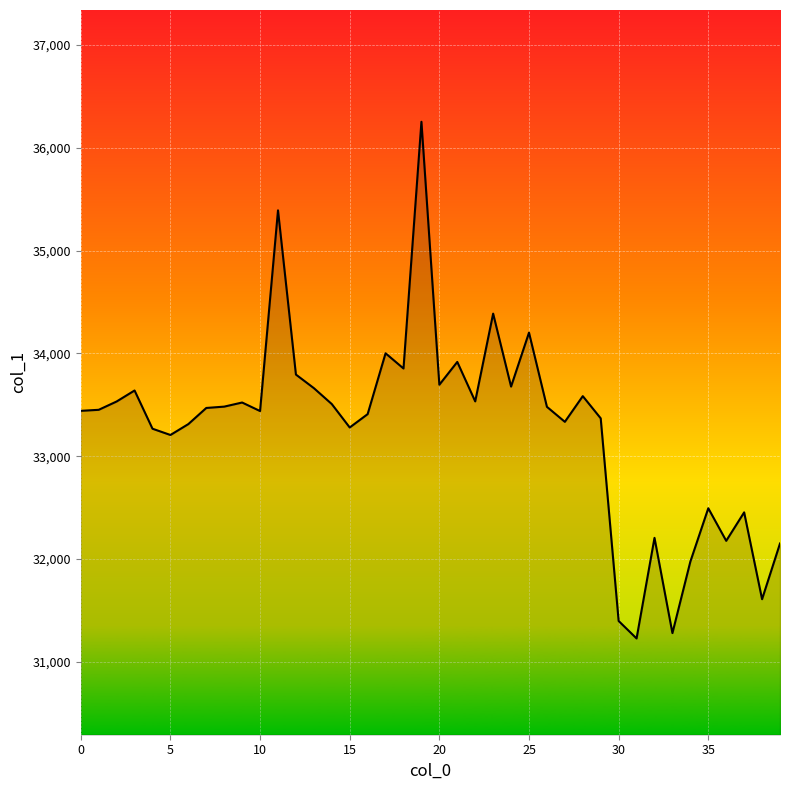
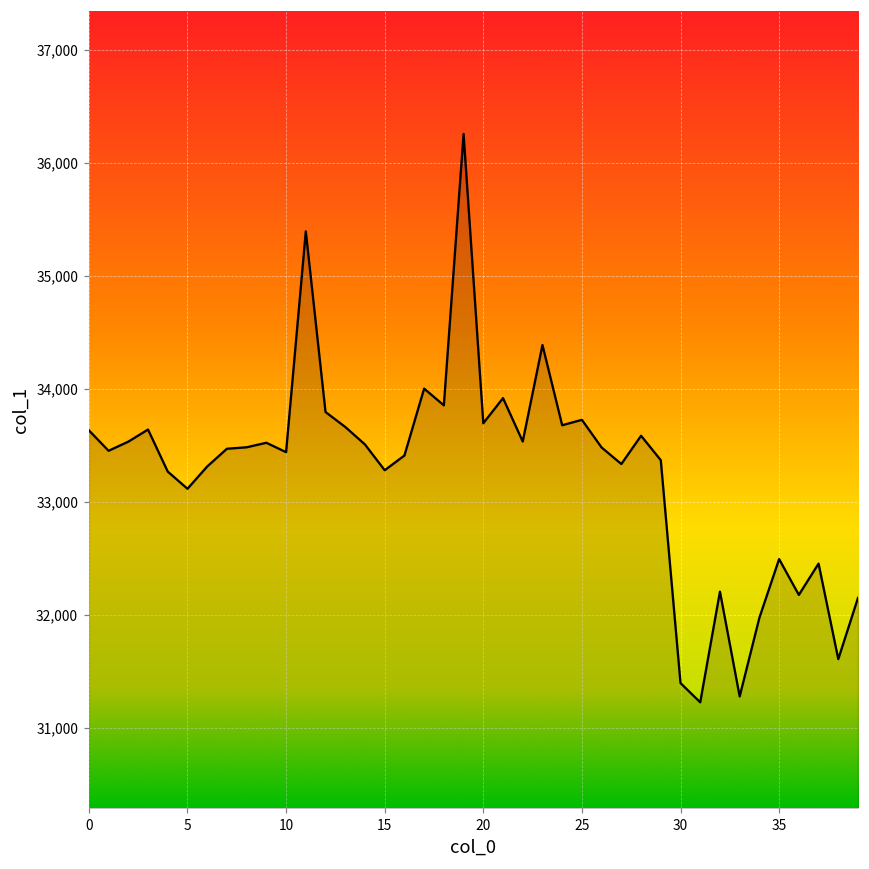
  {
-   "0": "33,440",
-   "5": "33,210",
+   "0": "33,630",
+   "5": "33,120",
    "10": "33,440",
    "15": "33,280",
    "20": "33,700",
-   "25": "34,200",
+   "25": "33,730",
    "30": "31,400",
    "35": "32,490"
  }
